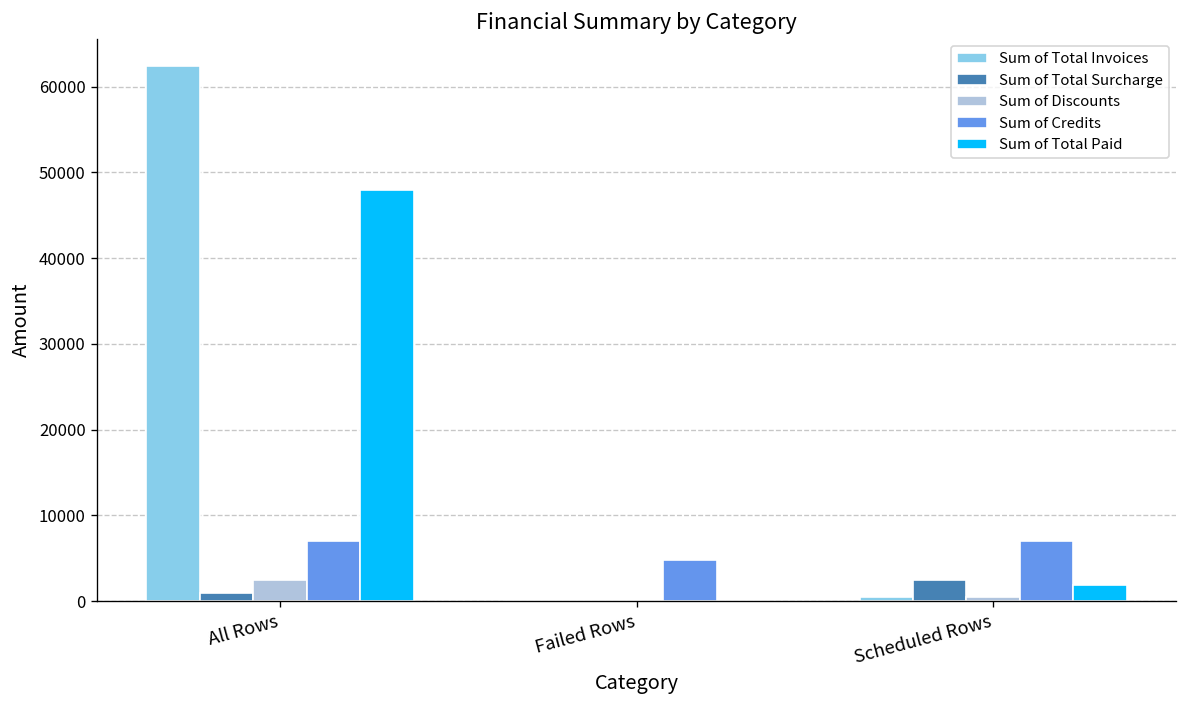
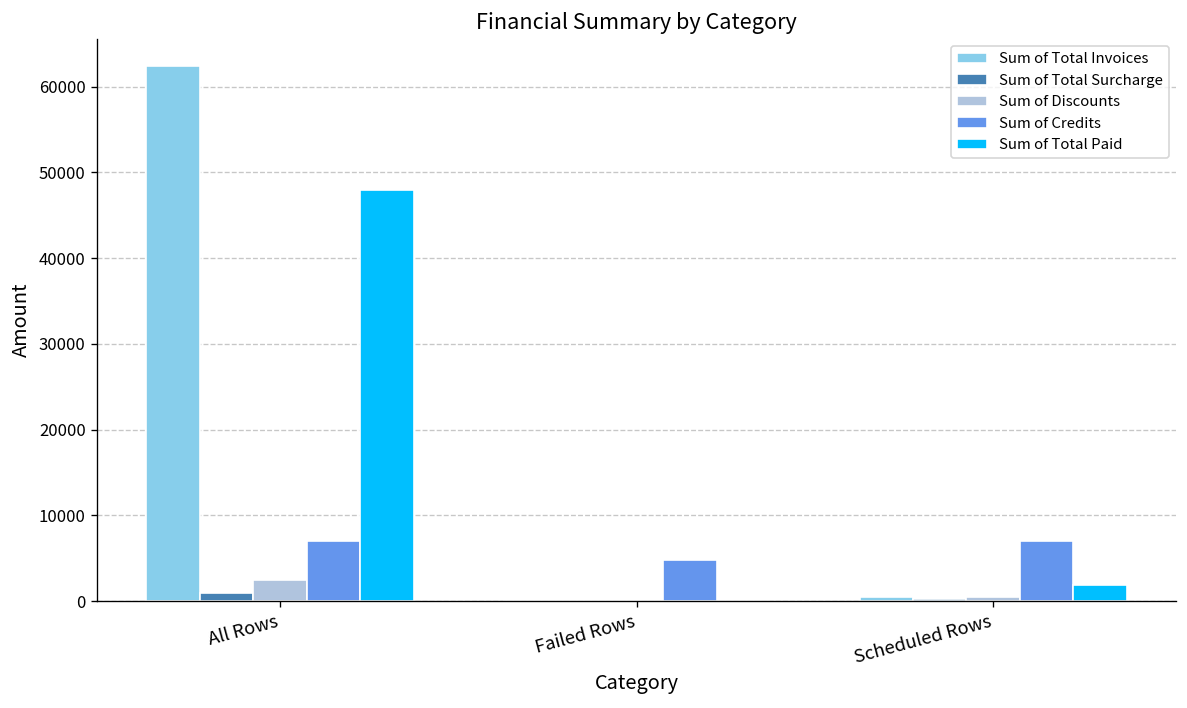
  {
    "Sum of Total Surcharge": {
      "All Rows": 1000,
-     "Scheduled Rows": 2000
+     "Scheduled Rows": 0
    },
    "Sum of Credits": {
      "All Rows": 7000,
      "Failed Rows": 5000,
      "Scheduled Rows": 7000
    },
    "Sum of Total Paid": {
      "All Rows": 48000,
      "Failed Rows": 0,
      "Scheduled Rows": 2000
    }
  }
